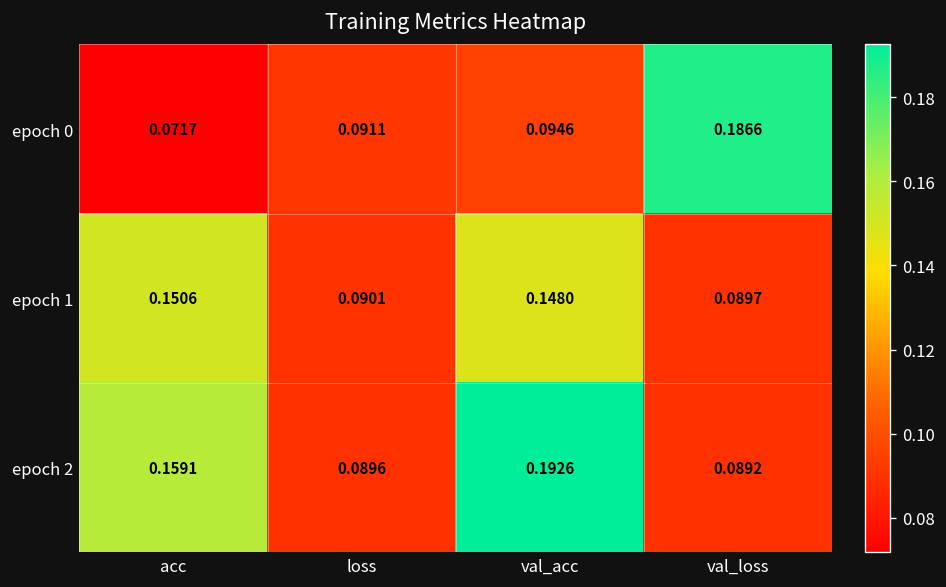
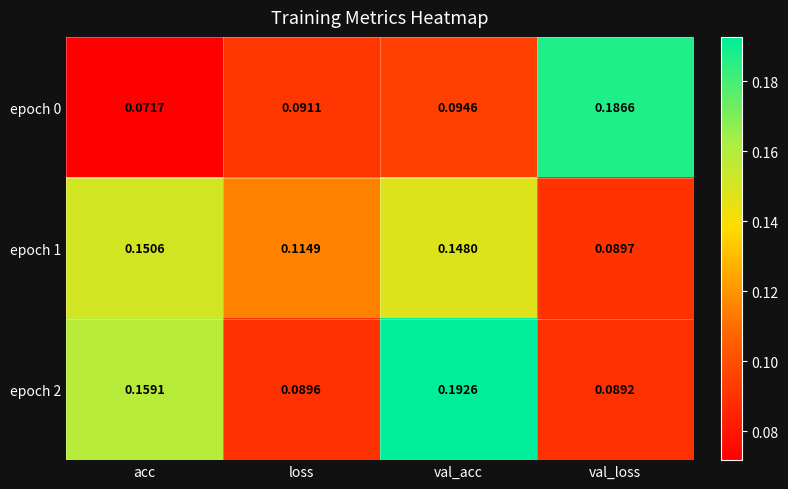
  {
    "epoch 0": {
      "acc": 0.0717,
      "loss": 0.0911,
      "val_acc": 0.0946,
      "val_loss": 0.1866
    },
    "epoch 1": {
      "acc": 0.1506,
-     "loss": 0.0901,
+     "loss": 0.1149,
      "val_acc": 0.1480,
      "val_loss": 0.0897
    },
    "epoch 2": {
      "acc": 0.1591,
      "loss": 0.0896,
      "val_acc": 0.1926,
      "val_loss": 0.0892
    }
  }
